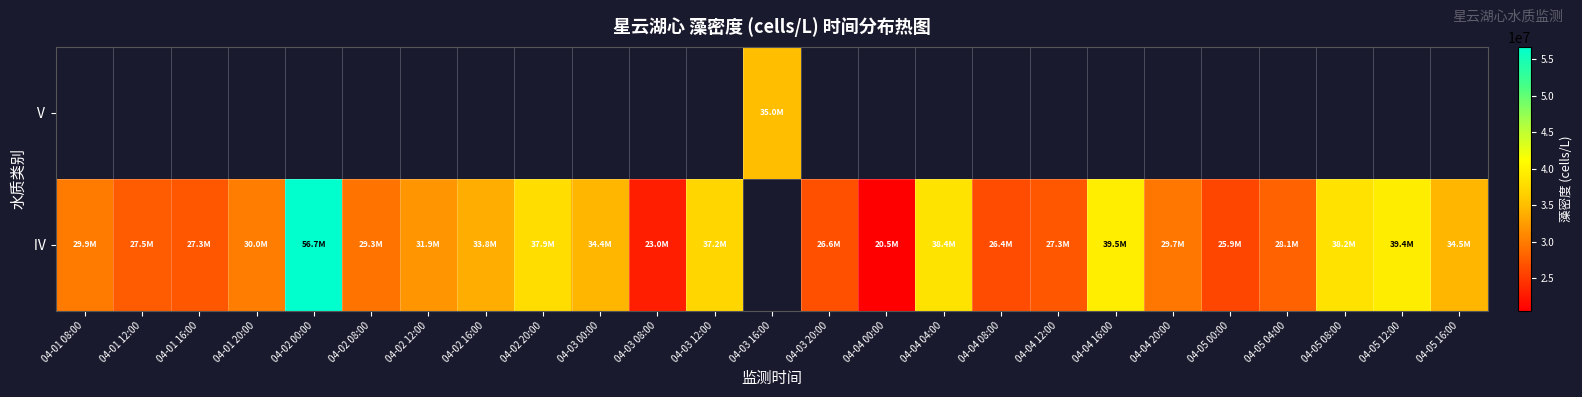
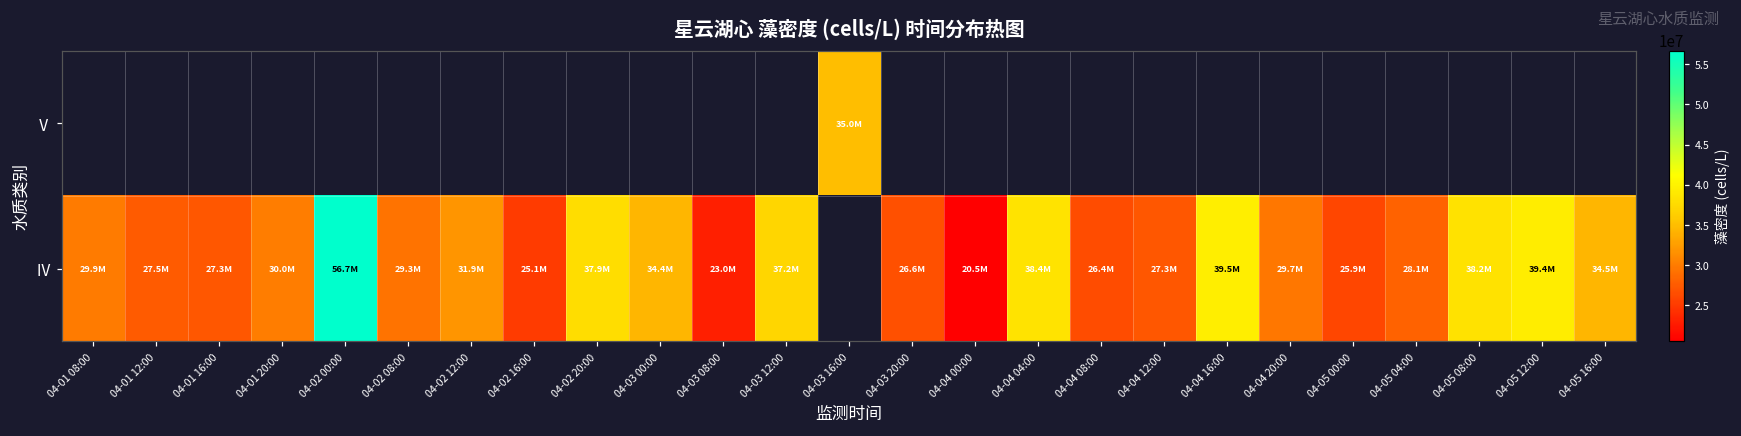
  {
    "Ⅴ": {
      "04-03 16:00": "35.0M"
    },
    "Ⅳ": {
      "04-01 08:00": "29.9M",
      "04-01 12:00": "27.5M",
      "04-01 16:00": "27.3M",
      "04-01 20:00": "30.0M",
      "04-02 00:00": "56.7M",
      "04-02 08:00": "29.3M",
      "04-02 12:00": "31.9M",
-     "04-02 16:00": "33.8M",
+     "04-02 16:00": "25.1M",
      "04-02 20:00": "37.9M",
      "04-03 00:00": "34.4M",
      "04-03 08:00": "23.0M",
      "04-03 12:00": "37.2M",
      "04-03 20:00": "26.6M",
      "04-04 00:00": "20.5M",
      "04-04 04:00": "38.4M",
      "04-04 08:00": "26.4M",
      "04-04 12:00": "27.3M",
      "04-04 16:00": "39.5M",
      "04-04 20:00": "29.7M",
      "04-05 00:00": "25.9M",
      "04-05 04:00": "28.1M",
      "04-05 08:00": "38.2M",
      "04-05 12:00": "39.4M",
      "04-05 16:00": "34.5M"
    }
  }
